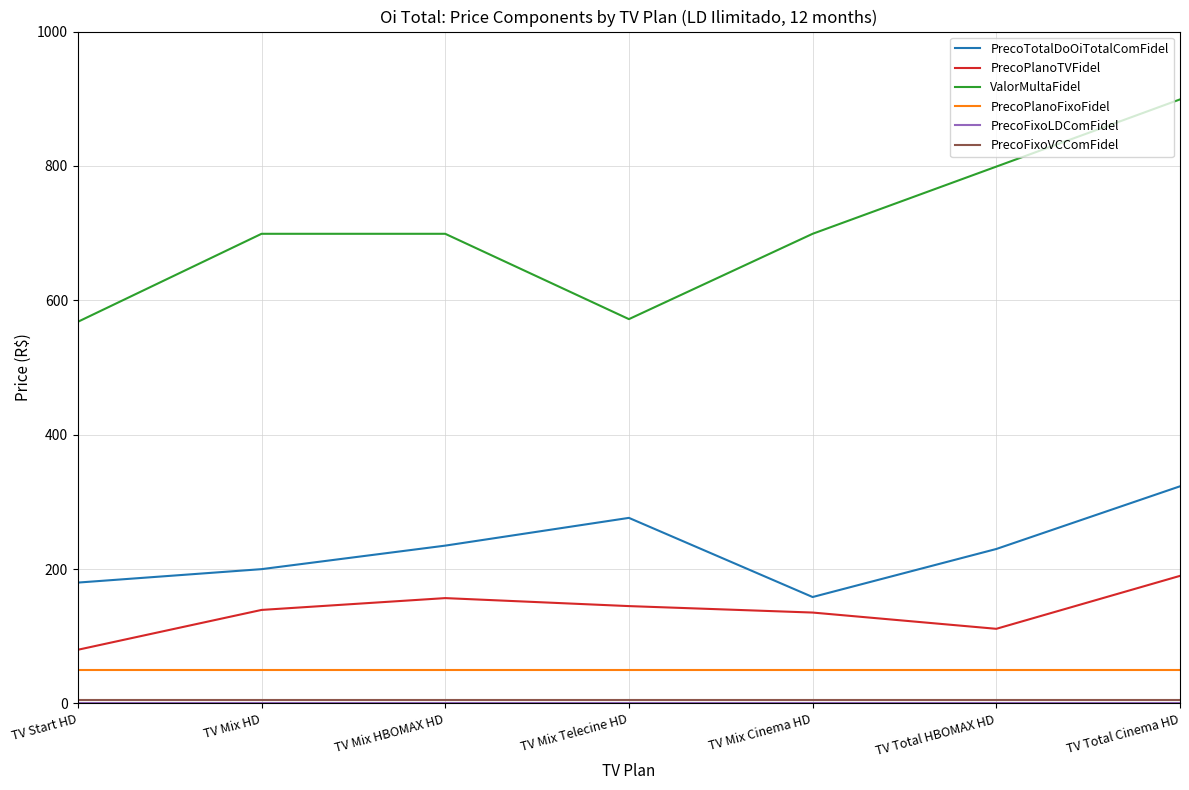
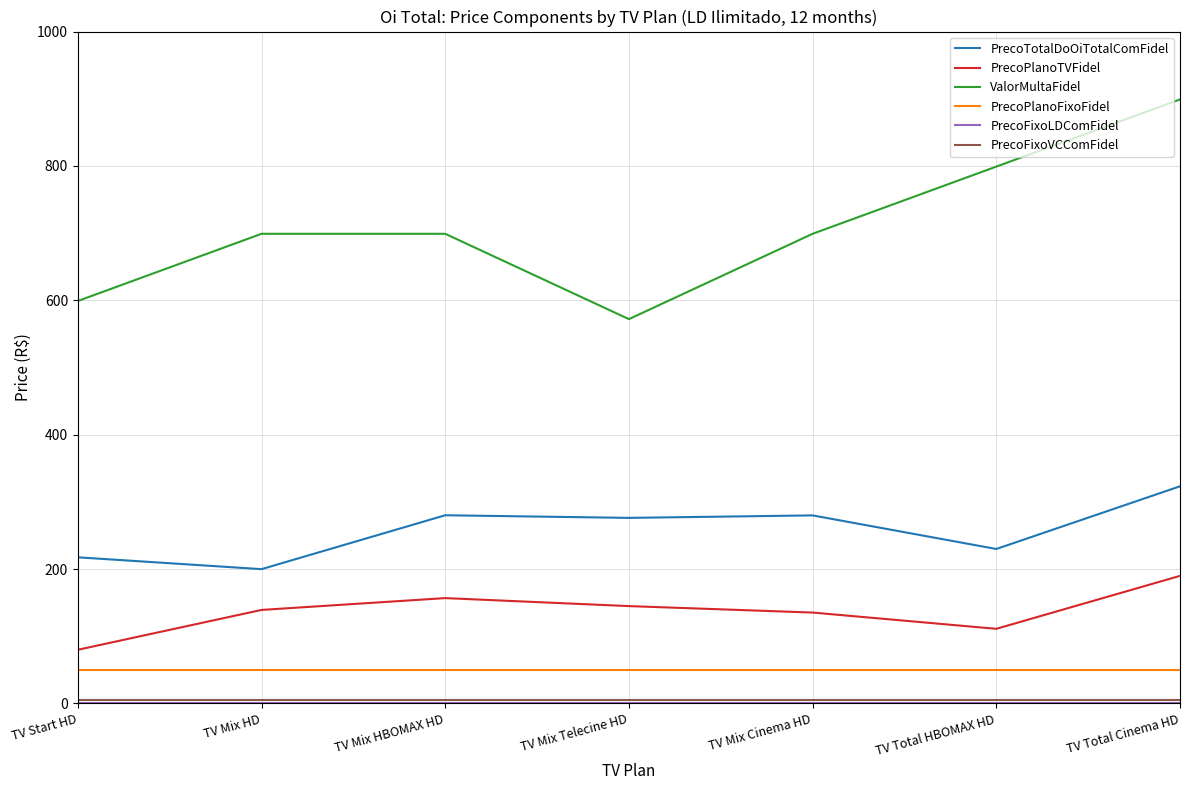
  {
    "PrecoTotalDoOiTotalComFidel": {
-     "TV Start HD": 180,
+     "TV Start HD": 220,
      "TV Mix HD": 200,
-     "TV Mix HBOMAX HD": 230,
+     "TV Mix HBOMAX HD": 280,
      "TV Mix Telecine HD": 280,
-     "TV Mix Cinema HD": 160,
+     "TV Mix Cinema HD": 280,
      "TV Total HBOMAX HD": 230,
      "TV Total Cinema HD": 320
    },
    "PrecoPlanoTVFidel": {
      "TV Start HD": 80,
      "TV Mix HD": 140,
      "TV Mix HBOMAX HD": 160,
      "TV Mix Telecine HD": 140,
      "TV Mix Cinema HD": 140,
      "TV Total HBOMAX HD": 110,
      "TV Total Cinema HD": 190
    },
    "ValorMultaFidel": {
-     "TV Start HD": 570,
+     "TV Start HD": 600,
      "TV Mix HD": 700,
      "TV Mix HBOMAX HD": 700,
      "TV Mix Telecine HD": 570,
      "TV Mix Cinema HD": 700,
      "TV Total HBOMAX HD": 800,
      "TV Total Cinema HD": 900
    },
    "PrecoPlanoFixoFidel": {
      "TV Start HD": 50,
      "TV Mix HD": 50,
      "TV Mix HBOMAX HD": 50,
      "TV Mix Telecine HD": 50,
      "TV Mix Cinema HD": 50,
      "TV Total HBOMAX HD": 50,
      "TV Total Cinema HD": 50
    },
    "PrecoFixoLDComFidel": {
      "TV Start HD": 0,
      "TV Mix HD": 0,
      "TV Mix HBOMAX HD": 0,
      "TV Mix Telecine HD": 0,
      "TV Mix Cinema HD": 0,
      "TV Total HBOMAX HD": 0,
      "TV Total Cinema HD": 0
    },
    "PrecoFixoVCComFidel": {
      "TV Start HD": 10,
      "TV Mix HD": 10,
      "TV Mix HBOMAX HD": 10,
      "TV Mix Telecine HD": 10,
      "TV Mix Cinema HD": 10,
      "TV Total HBOMAX HD": 10,
      "TV Total Cinema HD": 10
    }
  }
